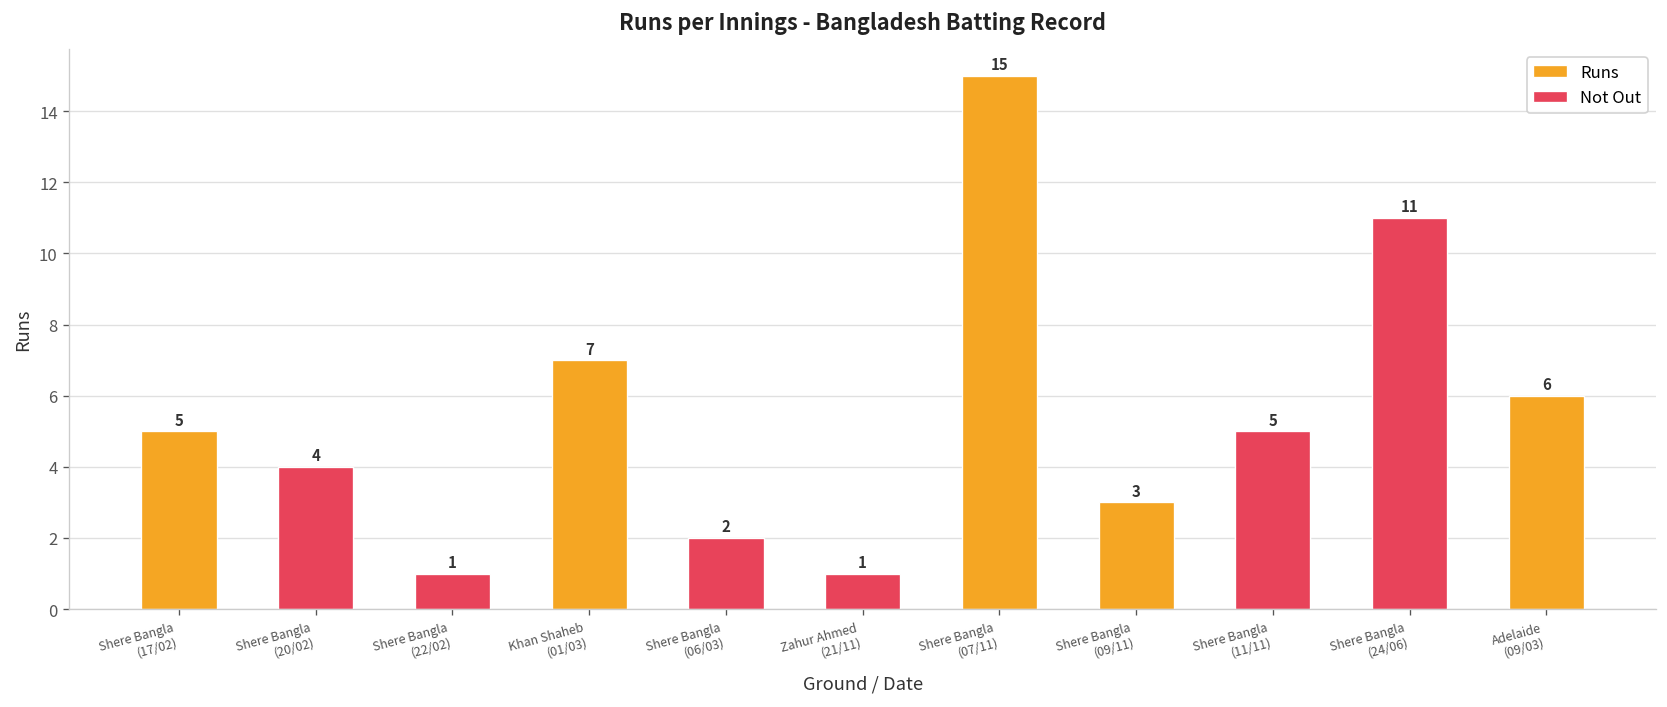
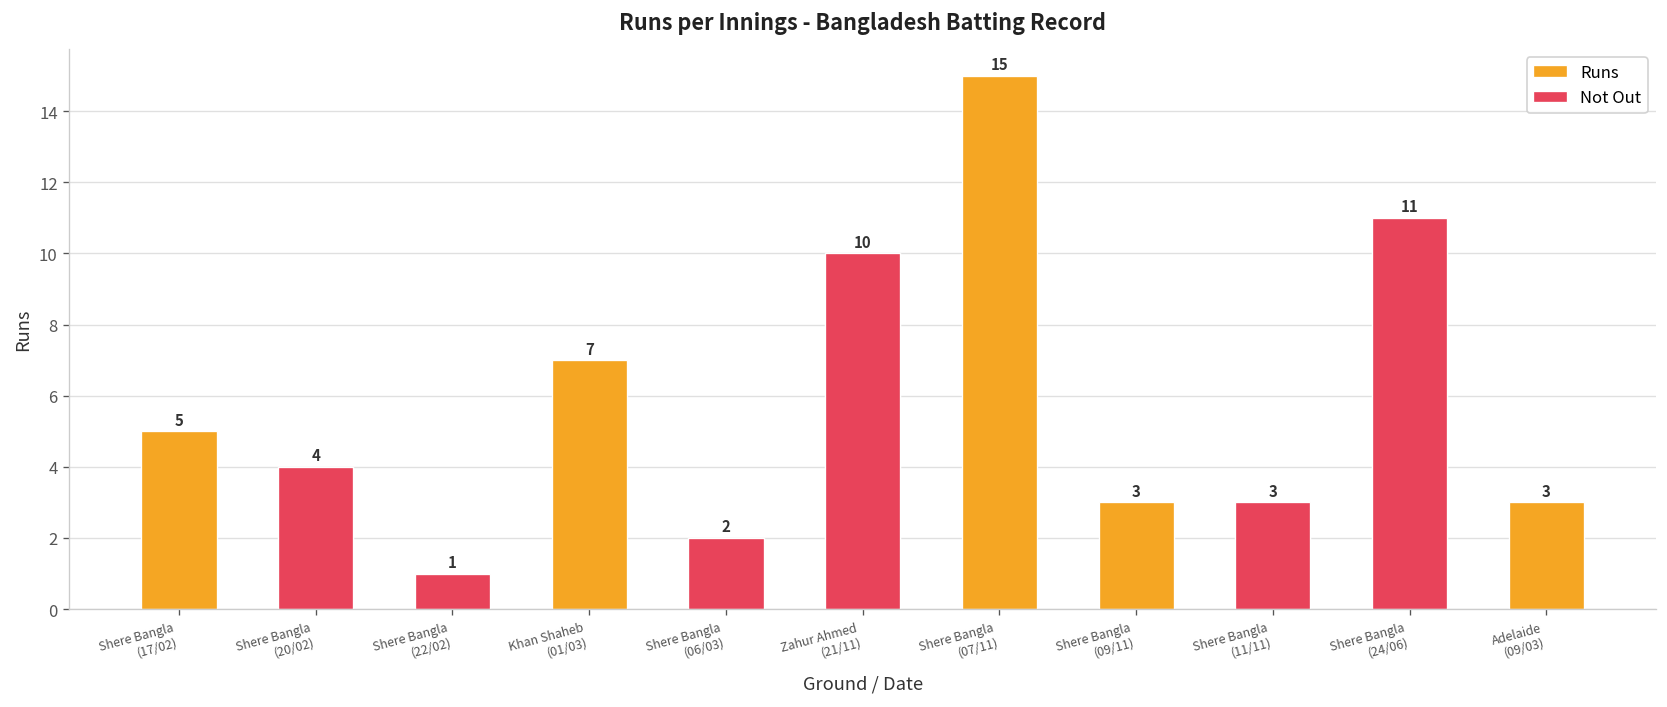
  {
    "Runs": {
      "Shere Bangla (17/02)": 5,
      "Shere Bangla (20/02)": 4,
      "Shere Bangla (22/02)": 1,
      "Khan Shaheb (01/03)": 7,
      "Shere Bangla (06/03)": 2,
-     "Zahur Ahmed (21/11)": 1,
+     "Zahur Ahmed (21/11)": 10,
      "Shere Bangla (07/11)": 15,
      "Shere Bangla (09/11)": 3,
-     "Shere Bangla (11/11)": 5,
+     "Shere Bangla (11/11)": 3,
      "Shere Bangla (24/06)": 11,
-     "Adelaide (09/03)": 6
+     "Adelaide (09/03)": 3
    }
  }
